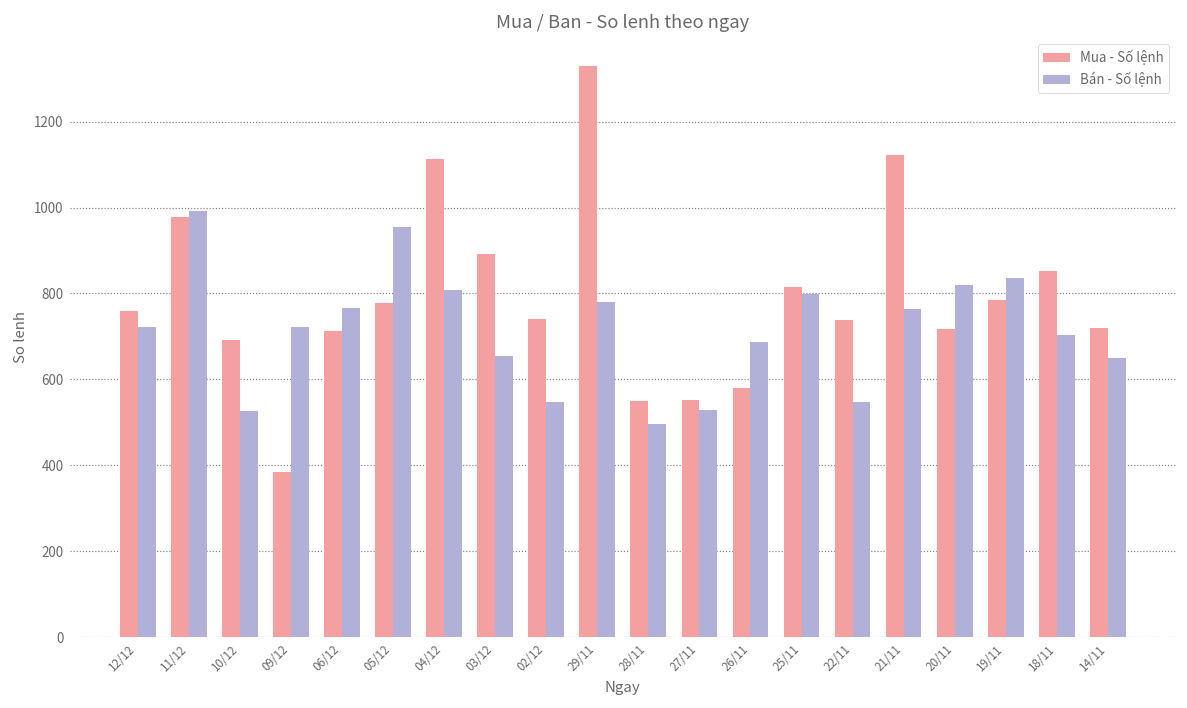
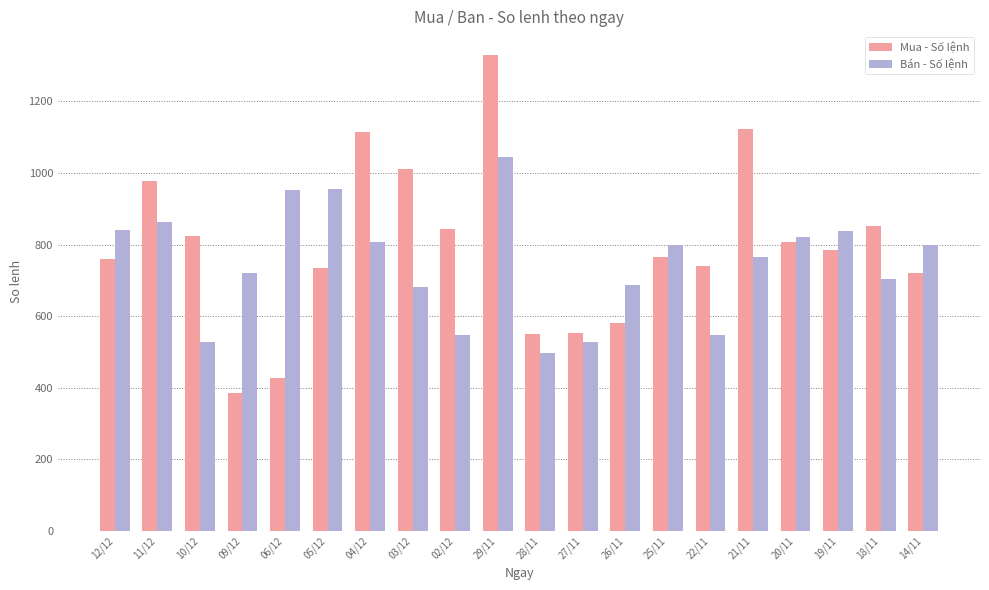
  {
    "Mua - Số lệnh": {
      "12/12": 760,
      "11/12": 980,
-     "10/12": 690,
+     "10/12": 820,
      "09/12": 390,
-     "06/12": 710,
-     "05/12": 780,
+     "06/12": 430,
+     "05/12": 730,
      "04/12": 1110,
-     "03/12": 890,
-     "02/12": 740,
+     "03/12": 1010,
+     "02/12": 840,
      "29/11": 1330,
      "28/11": 550,
      "27/11": 550,
      "26/11": 580,
-     "25/11": 820,
+     "25/11": 760,
      "22/11": 740,
      "21/11": 1120,
-     "20/11": 720,
+     "20/11": 810,
      "19/11": 780,
      "18/11": 850,
      "14/11": 720
    },
    "Bán - Số lệnh": {
-     "12/12": 720,
-     "11/12": 990,
+     "12/12": 840,
+     "11/12": 860,
      "10/12": 530,
      "09/12": 720,
-     "06/12": 770,
+     "06/12": 950,
      "05/12": 960,
      "04/12": 810,
-     "03/12": 650,
+     "03/12": 680,
      "02/12": 550,
-     "29/11": 780,
+     "29/11": 1050,
      "28/11": 500,
      "27/11": 530,
      "26/11": 690,
      "25/11": 800,
      "22/11": 550,
      "21/11": 760,
      "20/11": 820,
      "19/11": 840,
      "18/11": 700,
-     "14/11": 650
+     "14/11": 800
    }
  }
